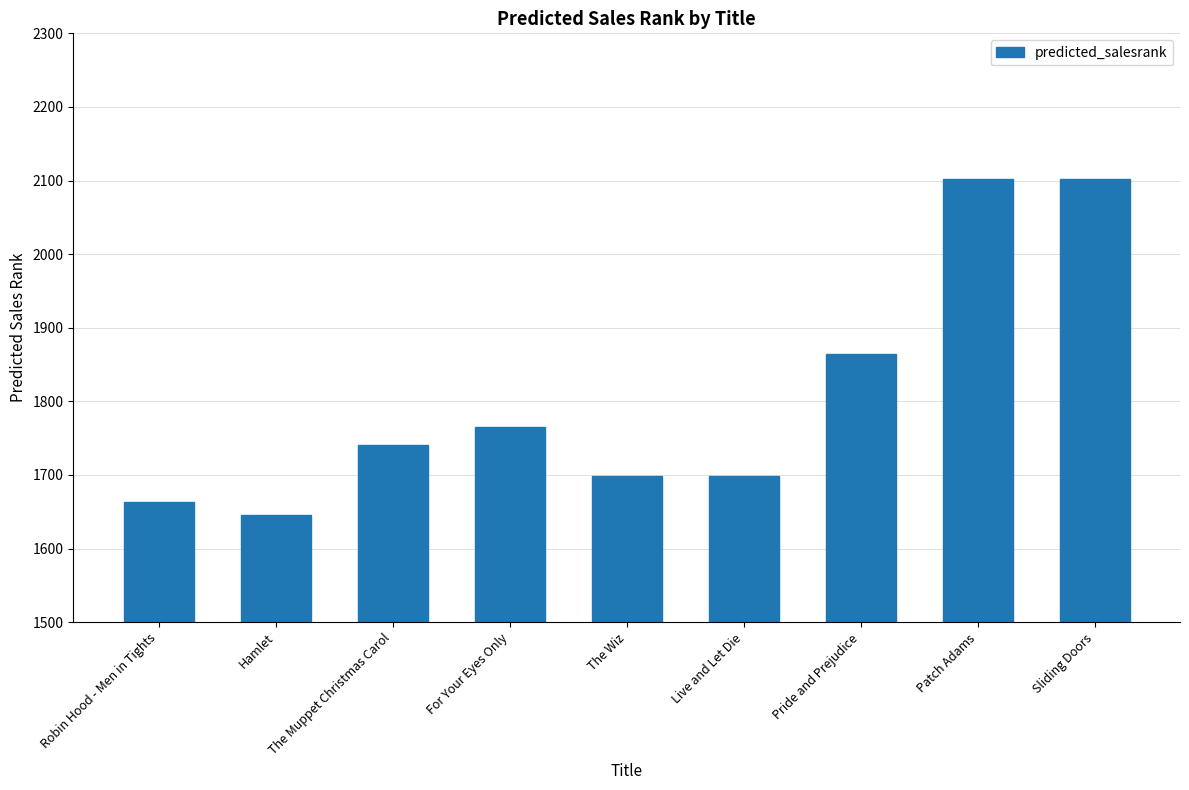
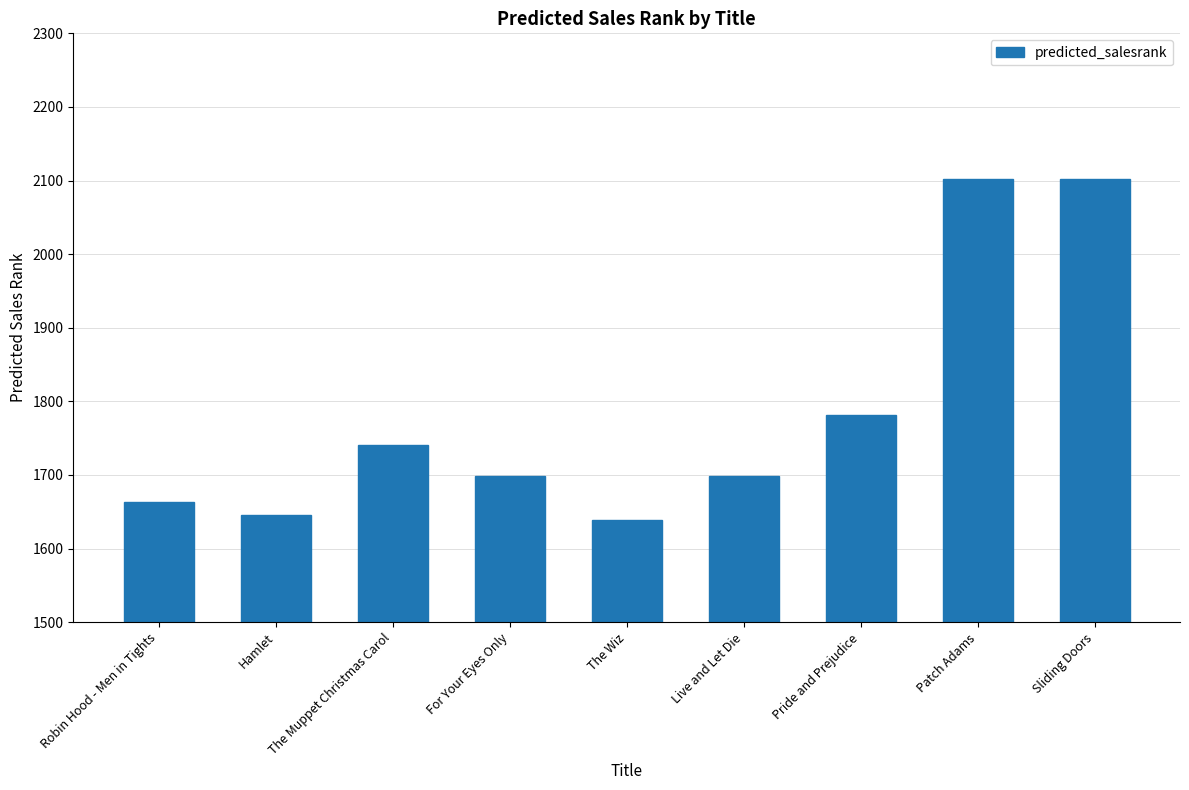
  {
    "Robin Hood - Men in Tights": 1660,
    "Hamlet": 1650,
    "The Muppet Christmas Carol": 1740,
-   "For Your Eyes Only": 1760,
-   "The Wiz": 1700,
+   "For Your Eyes Only": 1700,
+   "The Wiz": 1640,
    "Live and Let Die": 1700,
-   "Pride and Prejudice": 1860,
+   "Pride and Prejudice": 1780,
    "Patch Adams": 2100,
    "Sliding Doors": 2100
  }
